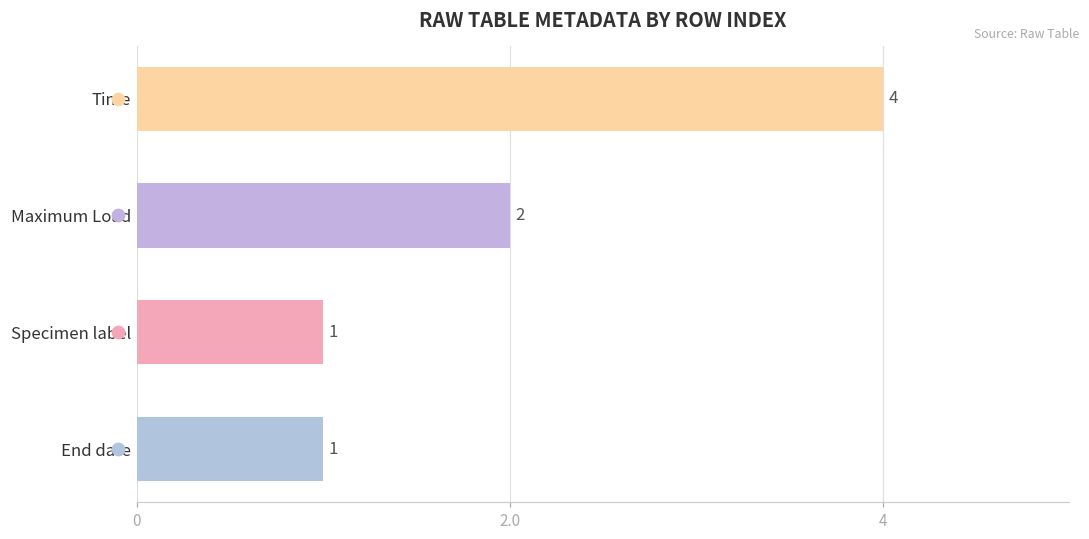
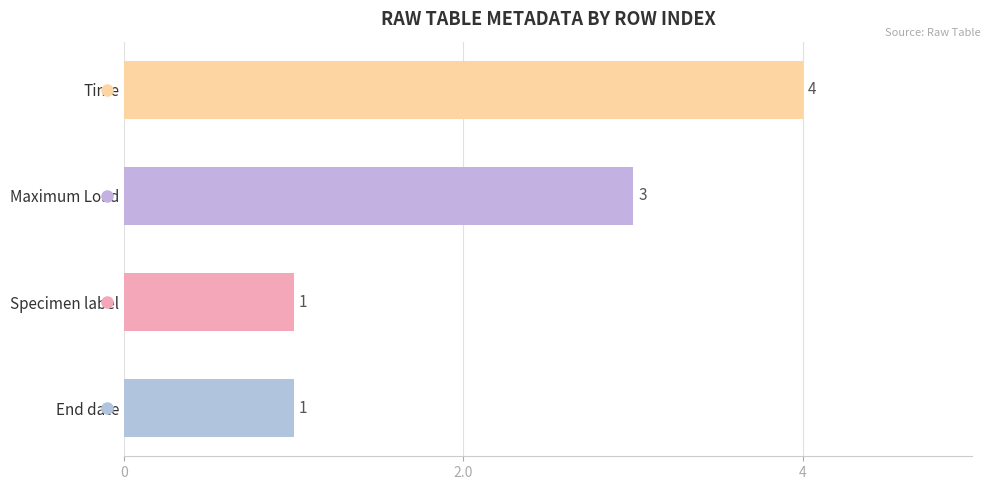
  {
    "Time": 4,
-   "Maximum Load": 2,
+   "Maximum Load": 3,
    "Specimen label": 1,
    "End date": 1
  }
